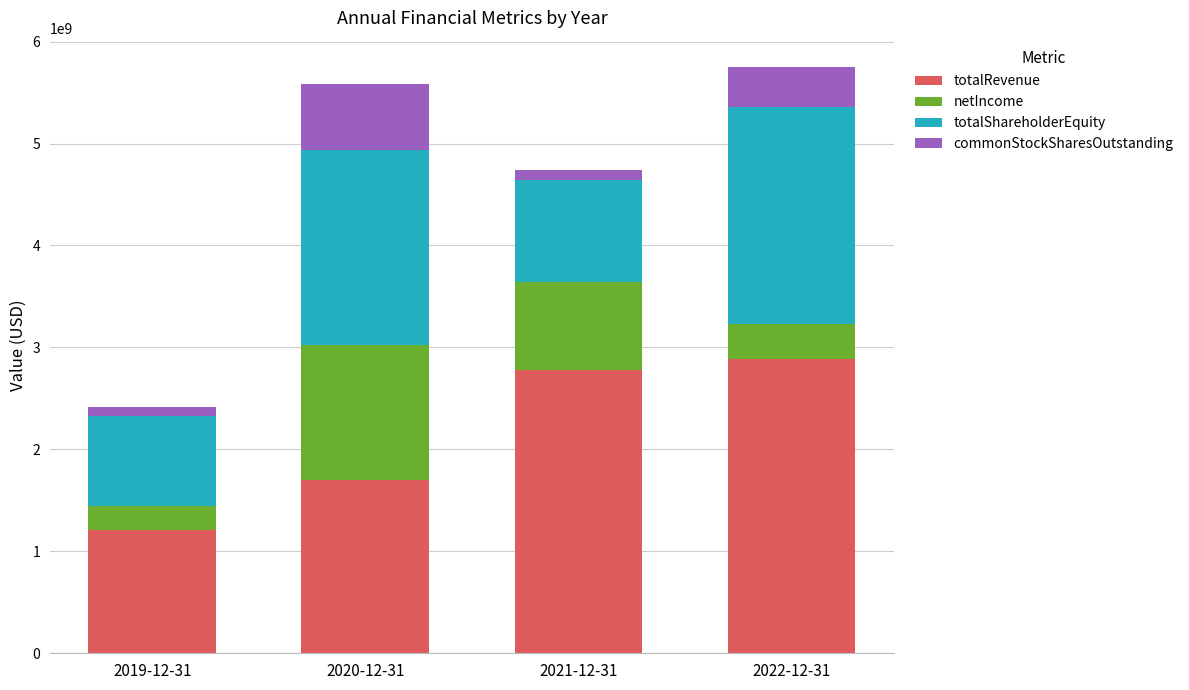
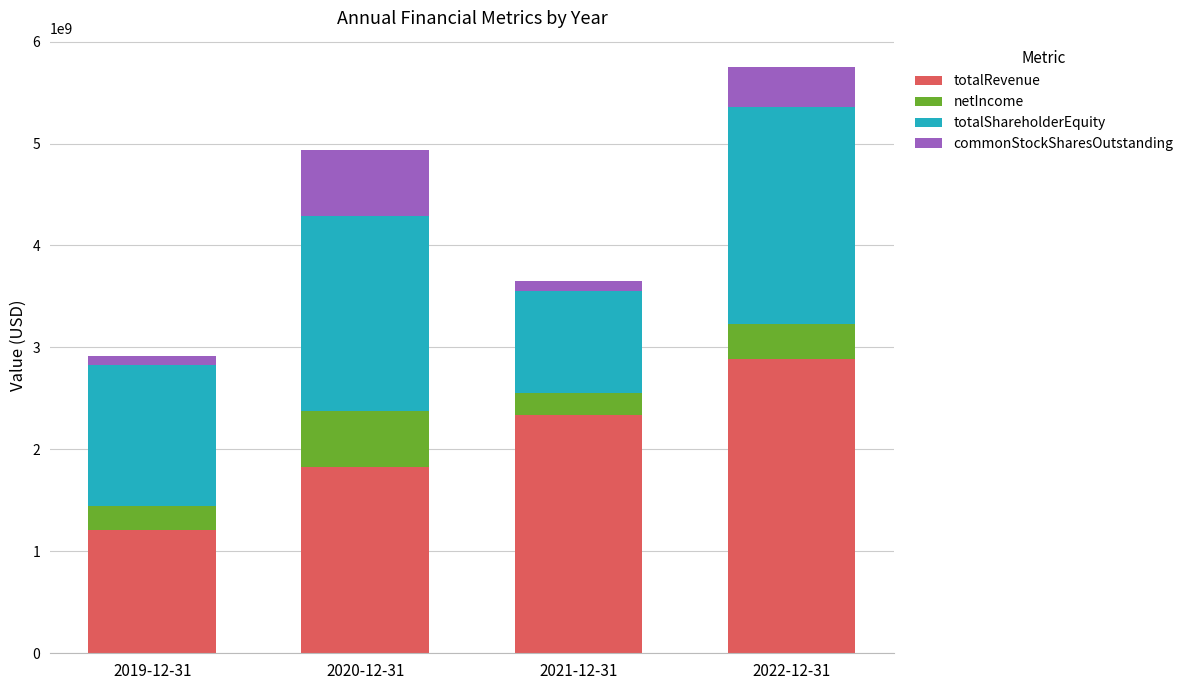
  {
    "totalRevenue": {
      "2019-12-31": 1210000000,
-     "2020-12-31": 1700000000,
-     "2021-12-31": 2780000000,
+     "2020-12-31": 1820000000,
+     "2021-12-31": 2330000000,
      "2022-12-31": 2890000000
    },
    "netIncome": {
      "2019-12-31": 230000000,
-     "2020-12-31": 1320000000,
-     "2021-12-31": 870000000,
+     "2020-12-31": 550000000,
+     "2021-12-31": 220000000,
      "2022-12-31": 340000000
    },
    "totalShareholderEquity": {
-     "2019-12-31": 880000000,
+     "2019-12-31": 1380000000,
      "2020-12-31": 1910000000,
      "2021-12-31": 1000000000,
      "2022-12-31": 2130000000
    },
    "commonStockSharesOutstanding": {
      "2019-12-31": 90000000,
      "2020-12-31": 650000000,
      "2021-12-31": 100000000,
      "2022-12-31": 390000000
    }
  }
